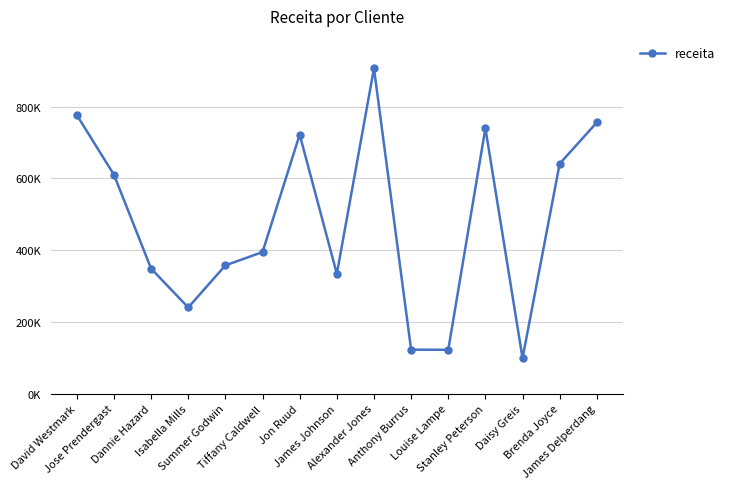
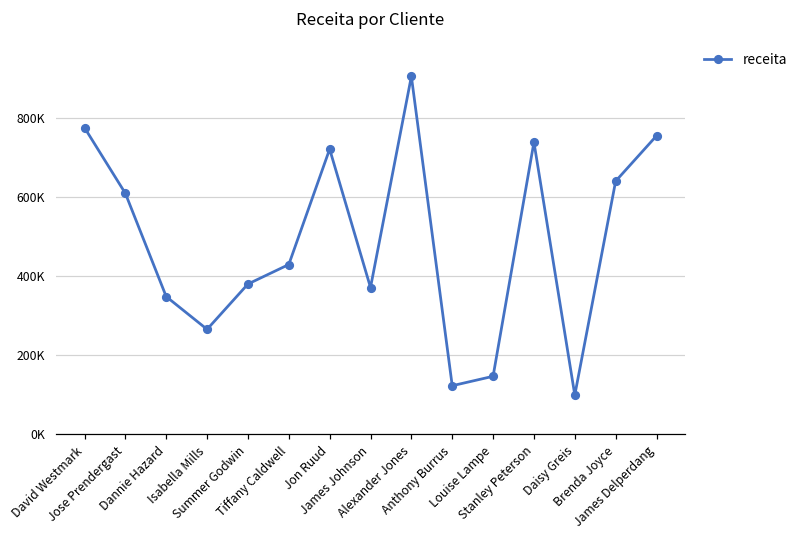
  {
    "David Westmark": 780000,
    "Jose Prendergast": 610000,
    "Dannie Hazard": 350000,
-   "Isabella Mills": 240000,
-   "Summer Godwin": 360000,
-   "Tiffany Caldwell": 390000,
+   "Isabella Mills": 270000,
+   "Summer Godwin": 380000,
+   "Tiffany Caldwell": 430000,
    "Jon Ruud": 720000,
-   "James Johnson": 330000,
+   "James Johnson": 370000,
    "Alexander Jones": 910000,
    "Anthony Burrus": 120000,
-   "Louise Lampe": 120000,
+   "Louise Lampe": 150000,
    "Stanley Peterson": 740000,
    "Daisy Greis": 100000,
    "Brenda Joyce": 640000,
    "James Delperdang": 760000
  }
